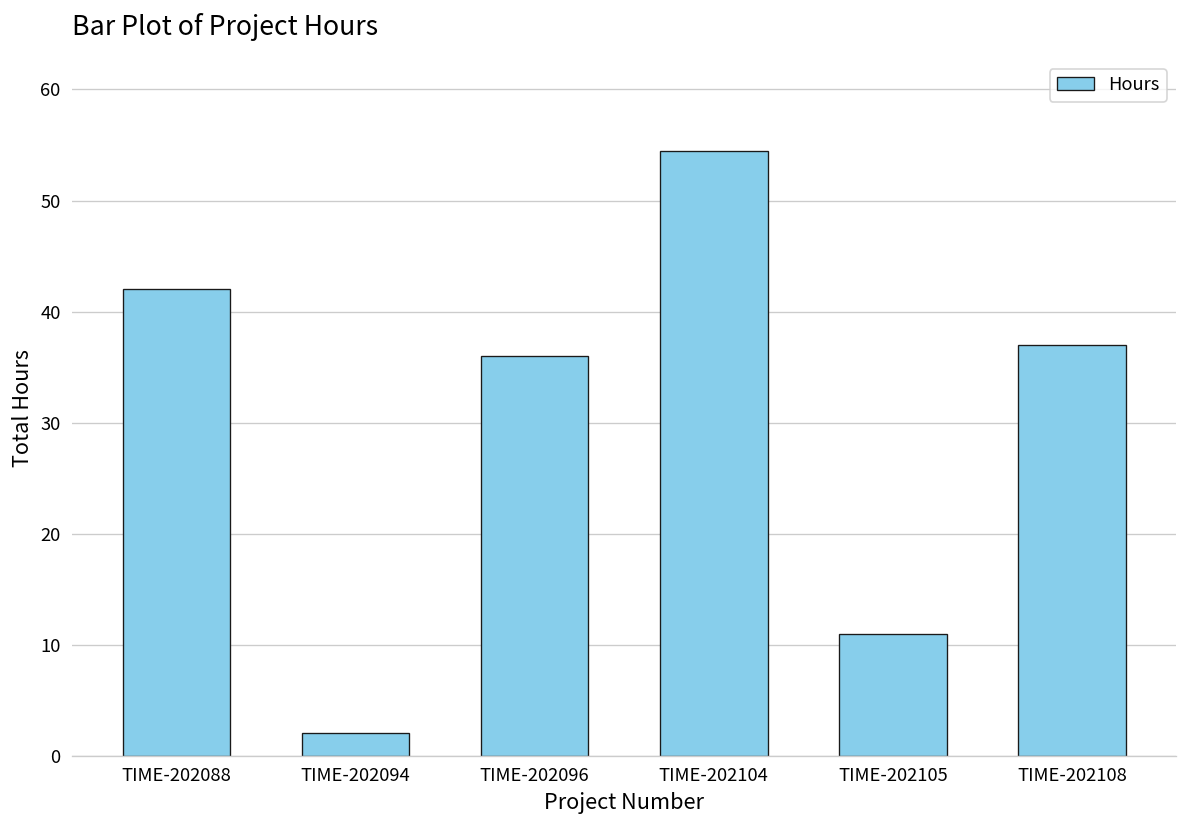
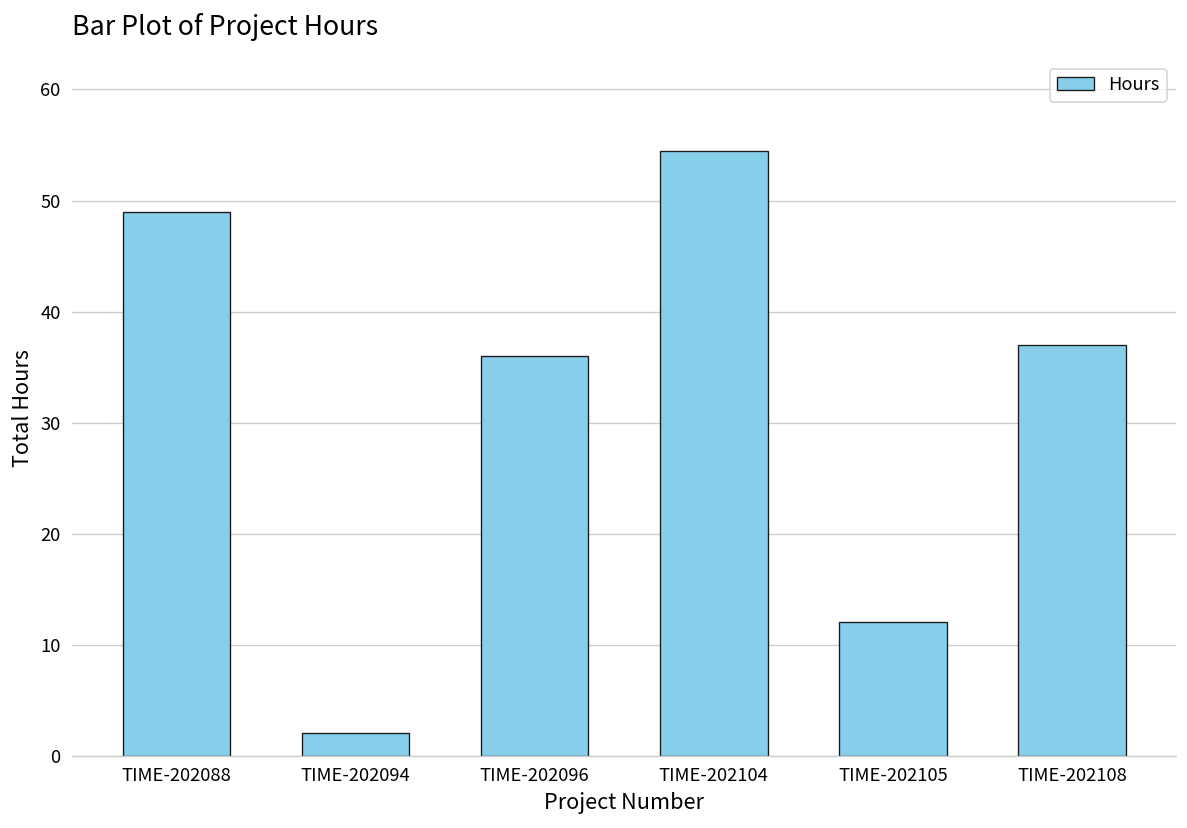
  {
-   "TIME-202088": 42,
+   "TIME-202088": 49,
    "TIME-202094": 2,
    "TIME-202096": 36,
    "TIME-202104": 55,
-   "TIME-202105": 11,
+   "TIME-202105": 12,
    "TIME-202108": 37
  }
